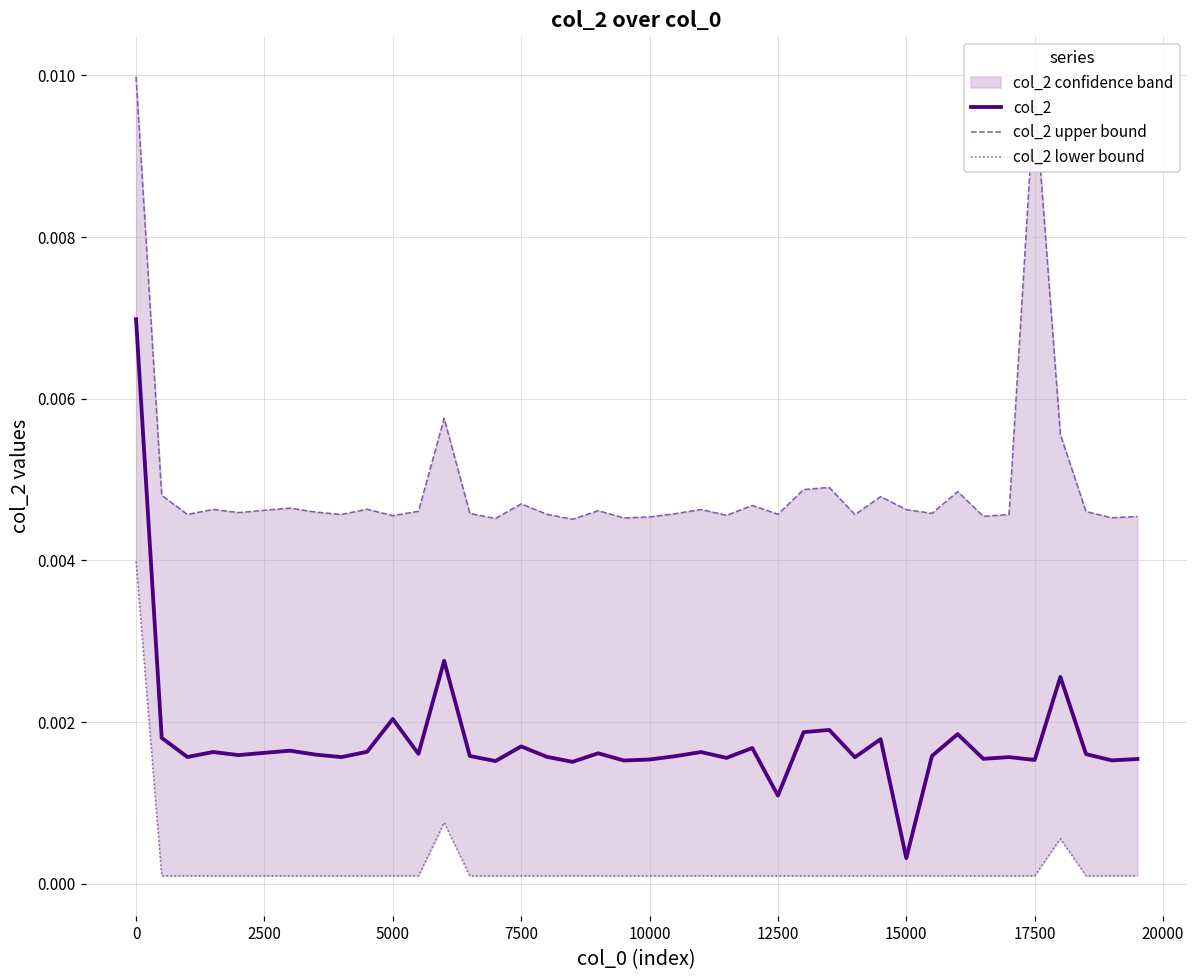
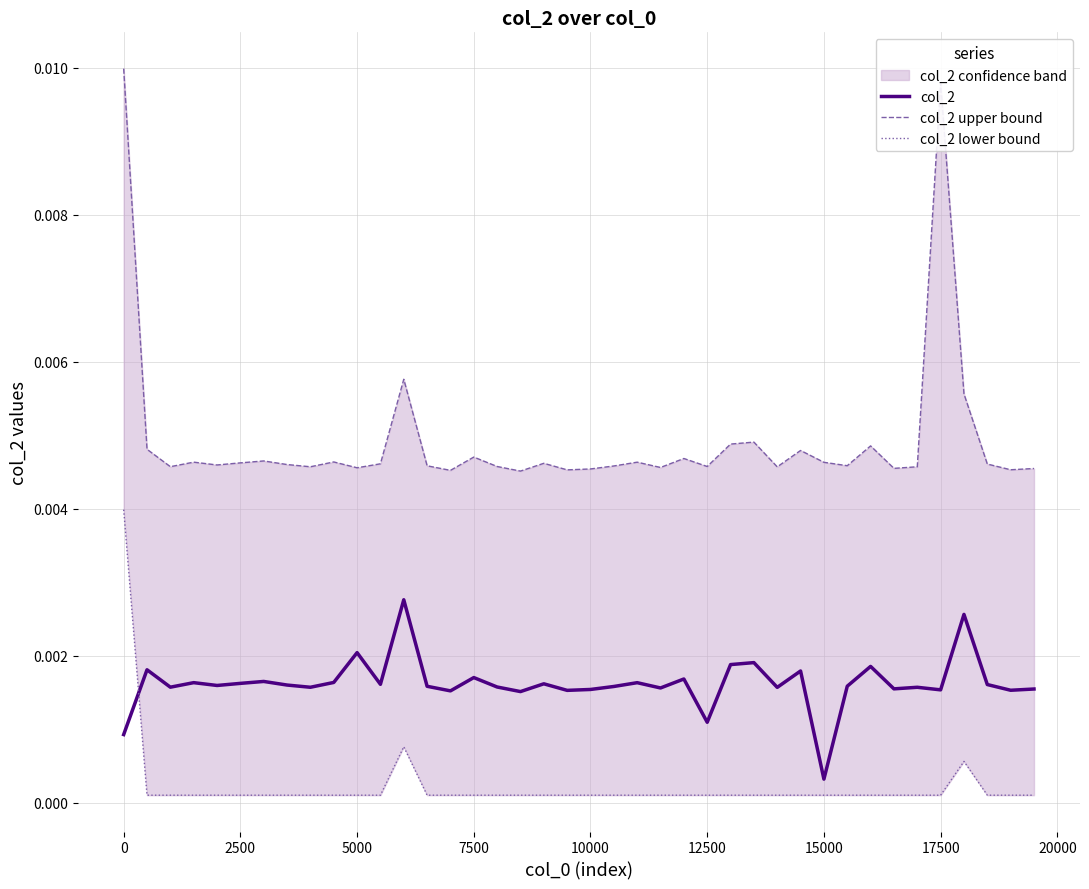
  {
    "col_2": {
-     "0": 0.0070,
+     "0": 0.0009,
      "2500": 0.0016,
      "5000": 0.0020,
      "7500": 0.0017,
      "10000": 0.0015,
      "12500": 0.0011,
      "15000": 0.0003,
      "17500": 0.0015
    },
    "col_2 confidence band": {
      "0": 0.0100,
      "2500": 0.0046,
      "5000": 0.0046,
      "7500": 0.0047,
      "10000": 0.0045,
      "12500": 0.0046,
      "15000": 0.0046
    },
    "col_2 lower bound": {
      "0": 0.0040,
      "2500": 0.0001,
      "5000": 0.0001,
      "7500": 0.0001,
      "10000": 0.0001,
      "12500": 0.0001,
      "15000": 0.0001,
      "17500": 0.0001
    }
  }
